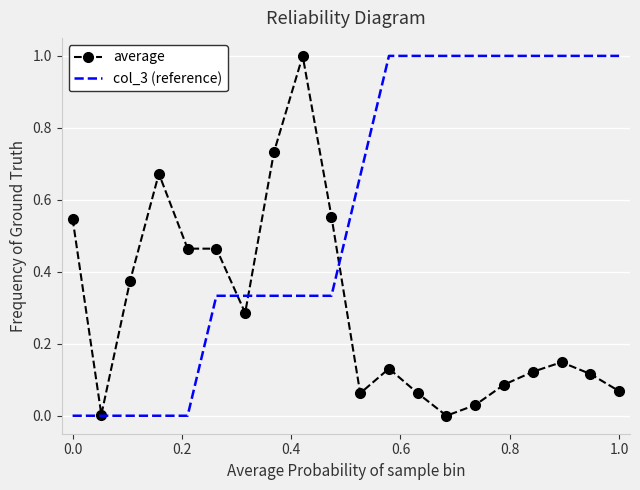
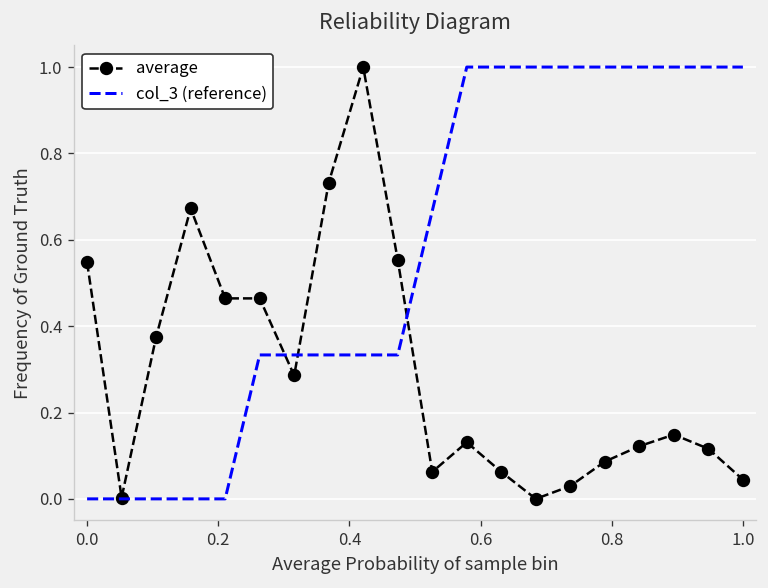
  {
    "average": {
      "0.0": 0.55,
-     "1.0": 0.07
+     "1.0": 0.04
    },
    "col_3 (reference)": {
      "0.0": 0.00,
      "1.0": 1.00
    }
  }
